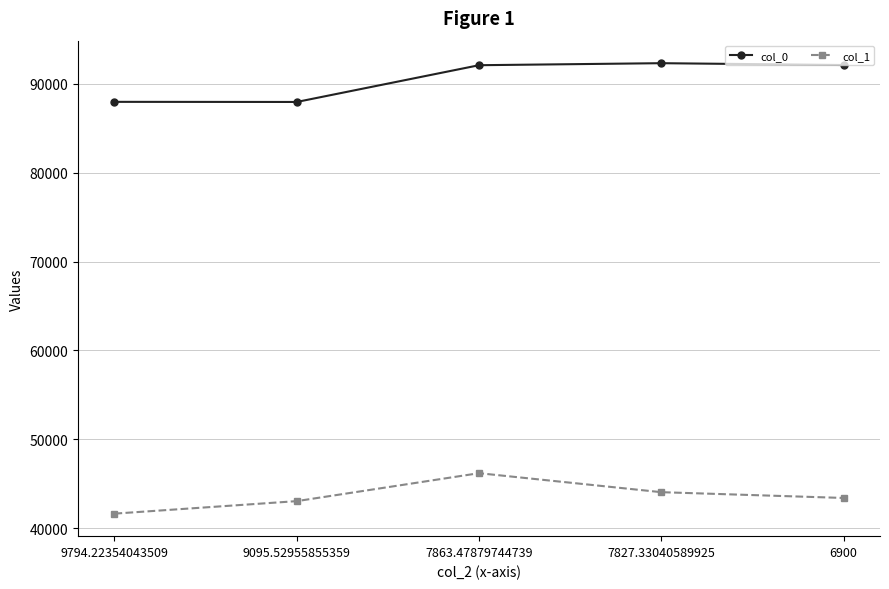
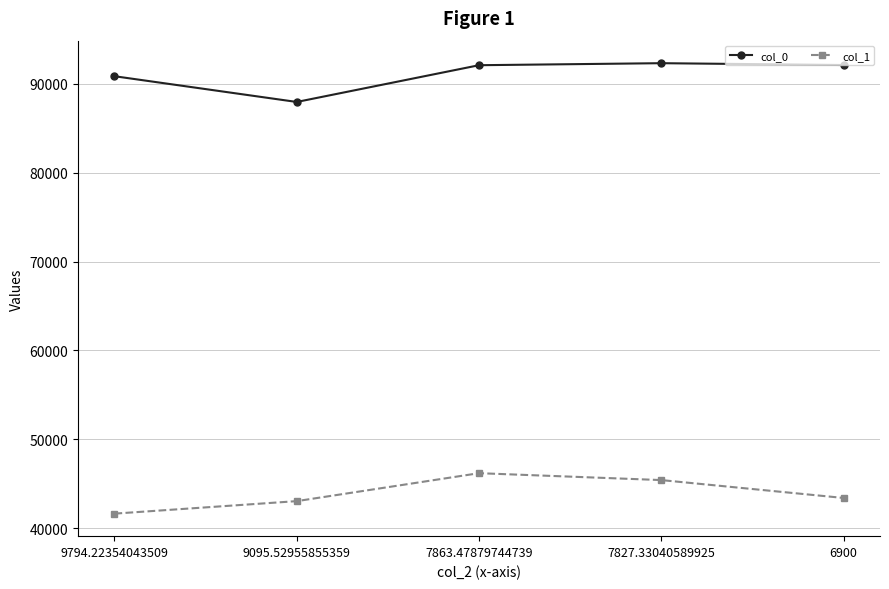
  {
    "col_0": {
-     "9794.22354043509": 88000,
+     "9794.22354043509": 91000,
      "9095.52955855359": 88000,
      "7863.47879744739": 92000,
      "7827.33040589925": 92000
    },
    "col_1": {
      "9794.22354043509": 42000,
      "9095.52955855359": 43000,
      "7863.47879744739": 46000,
-     "7827.33040589925": 44000,
+     "7827.33040589925": 45000,
      "6900": 43000
    }
  }
